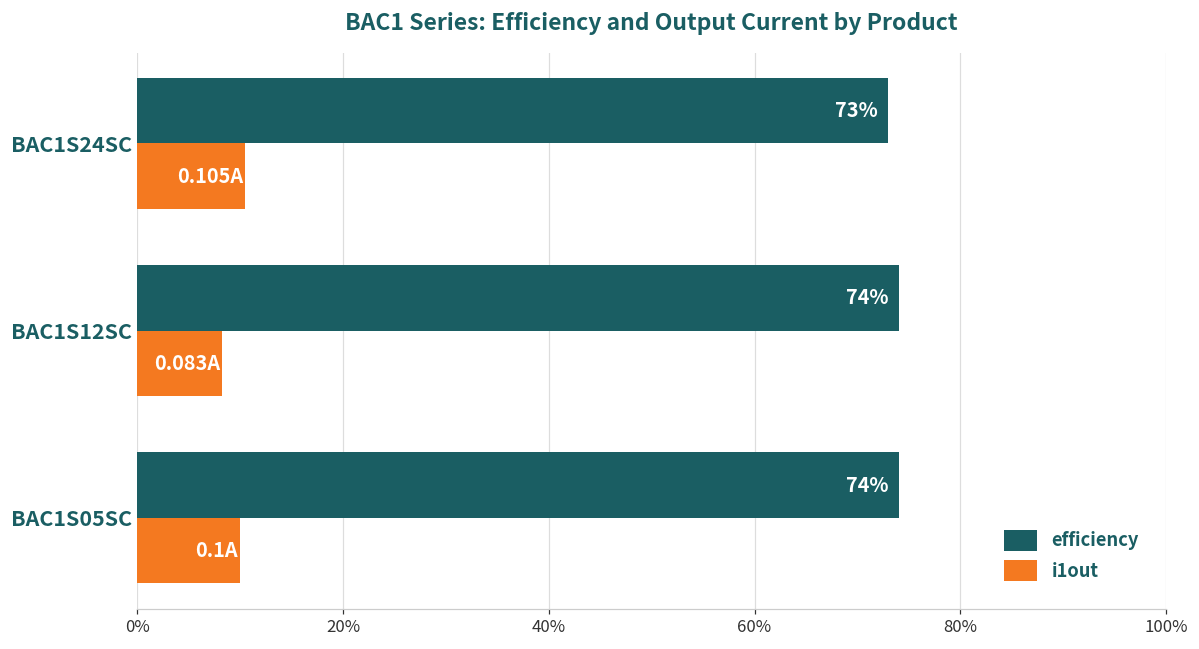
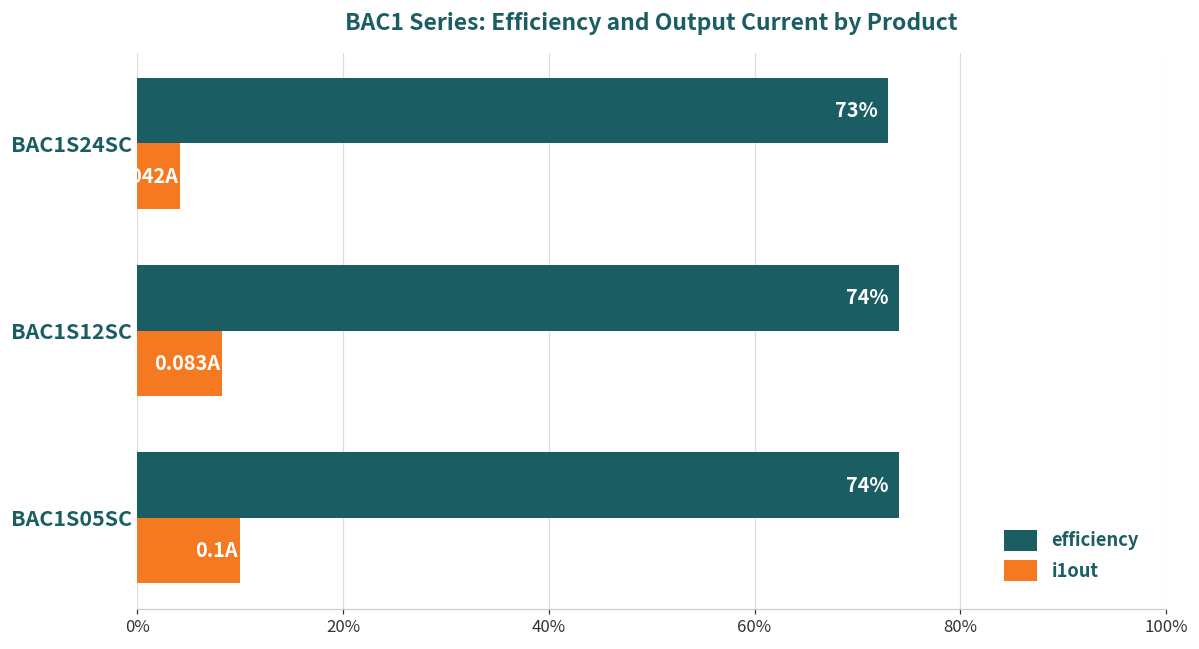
  {
    "efficiency": {
      "BAC1S24SC": "73%",
      "BAC1S12SC": "74%",
      "BAC1S05SC": "74%"
    },
    "i1out": {
-     "BAC1S24SC": "0.105A",
+     "BAC1S24SC": "0.042A",
      "BAC1S12SC": "0.083A",
      "BAC1S05SC": "0.1A"
    }
  }
